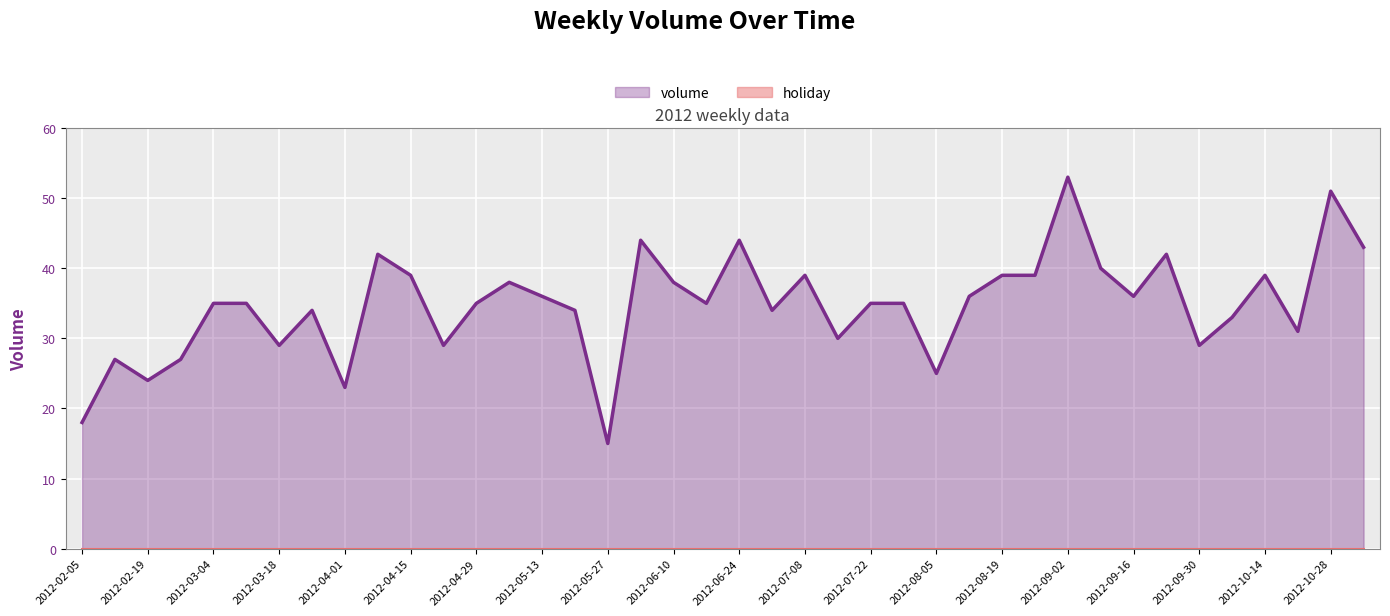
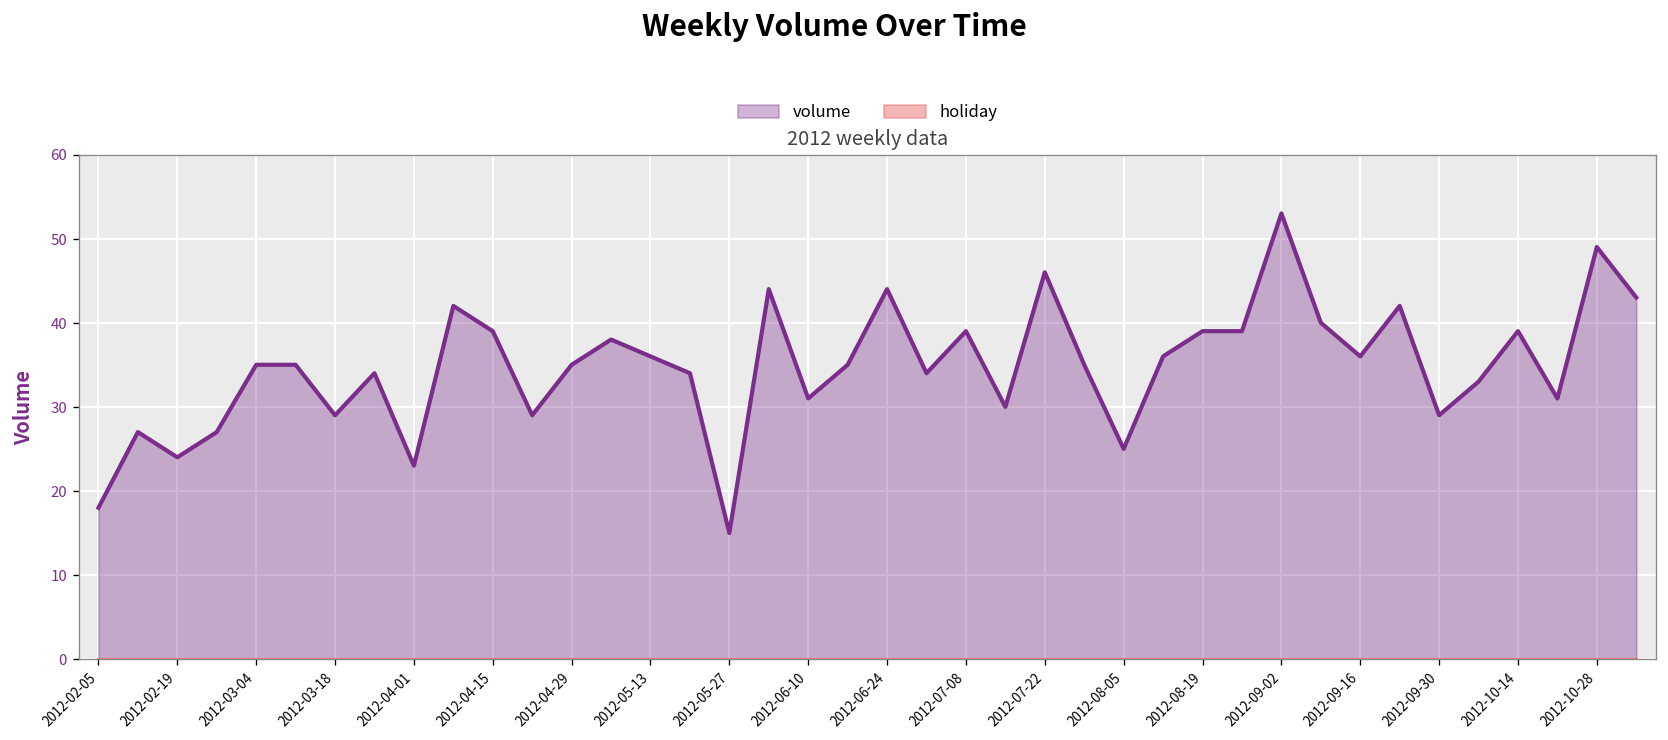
  {
    "volume": {
      "2012-02-05": 18,
      "2012-02-19": 24,
      "2012-03-04": 35,
      "2012-03-18": 29,
      "2012-04-01": 23,
      "2012-04-15": 39,
      "2012-04-29": 35,
      "2012-05-13": 36,
      "2012-05-27": 15,
-     "2012-06-10": 38,
+     "2012-06-10": 31,
      "2012-06-24": 44,
      "2012-07-08": 39,
-     "2012-07-22": 35,
+     "2012-07-22": 46,
      "2012-08-05": 25,
      "2012-08-19": 39,
      "2012-09-02": 53,
      "2012-09-16": 36,
      "2012-09-30": 29,
      "2012-10-14": 39,
-     "2012-10-28": 51
+     "2012-10-28": 49
    },
    "holiday": {
      "2012-02-05": 0,
      "2012-02-19": 0,
      "2012-03-04": 0,
      "2012-03-18": 0,
      "2012-04-01": 0,
      "2012-04-15": 0,
      "2012-04-29": 0,
      "2012-05-13": 0,
      "2012-05-27": 0,
      "2012-06-10": 0,
      "2012-06-24": 0,
      "2012-07-08": 0,
      "2012-07-22": 0,
      "2012-08-05": 0,
      "2012-08-19": 0,
      "2012-09-02": 0,
      "2012-09-16": 0,
      "2012-09-30": 0,
      "2012-10-14": 0,
      "2012-10-28": 0
    }
  }
